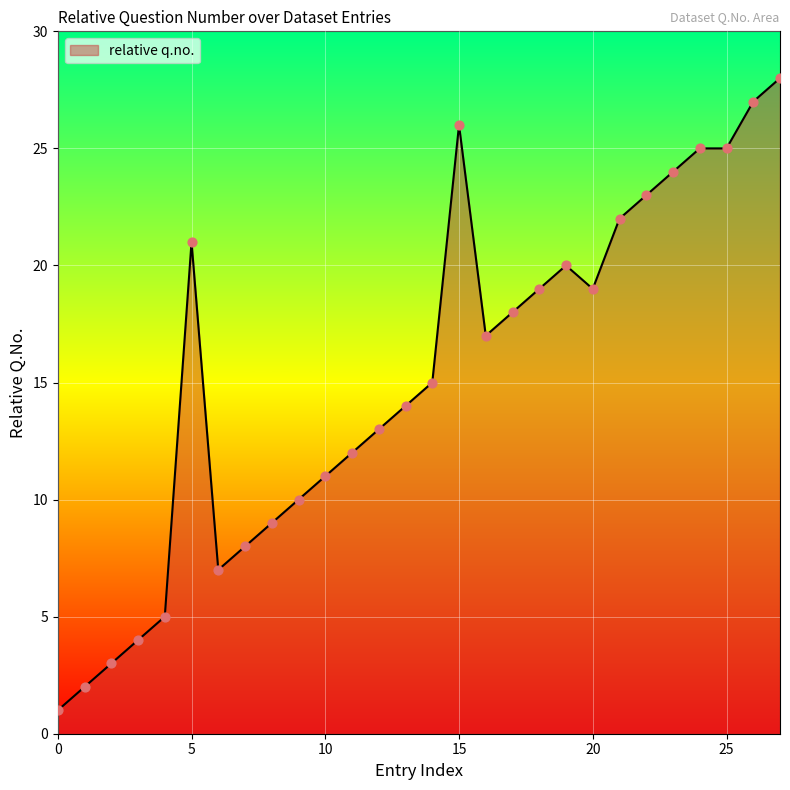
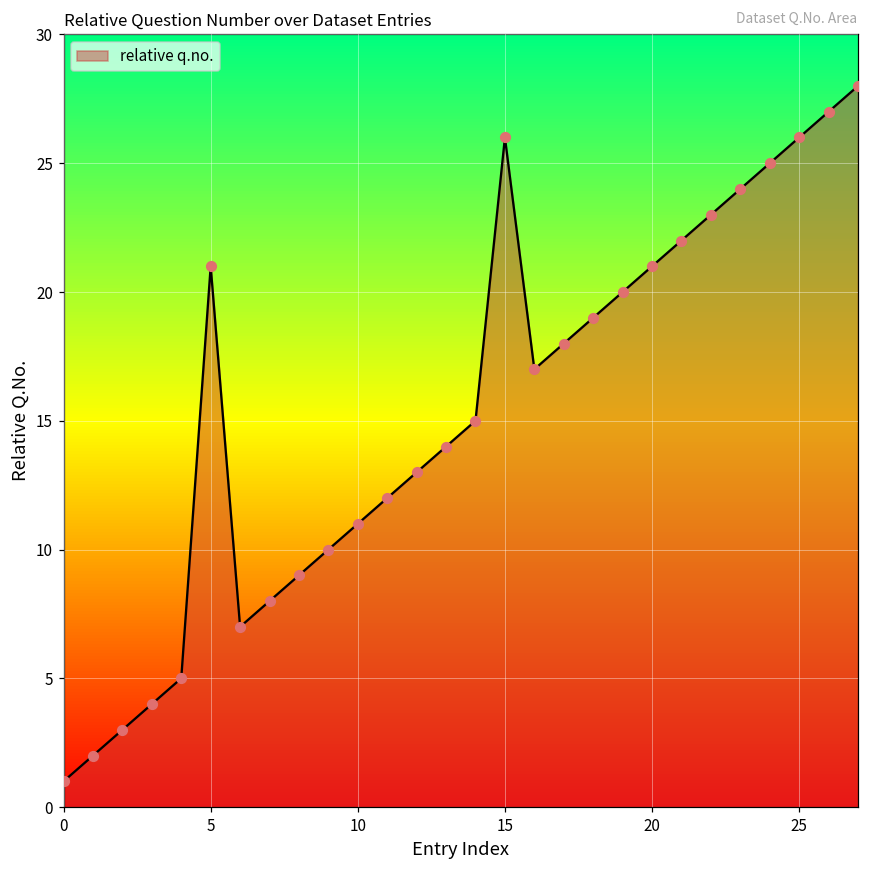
  {
    "0": 1,
    "5": 21,
    "10": 11,
    "15": 26,
-   "20": 19,
-   "25": 25
+   "20": 21,
+   "25": 26
  }
